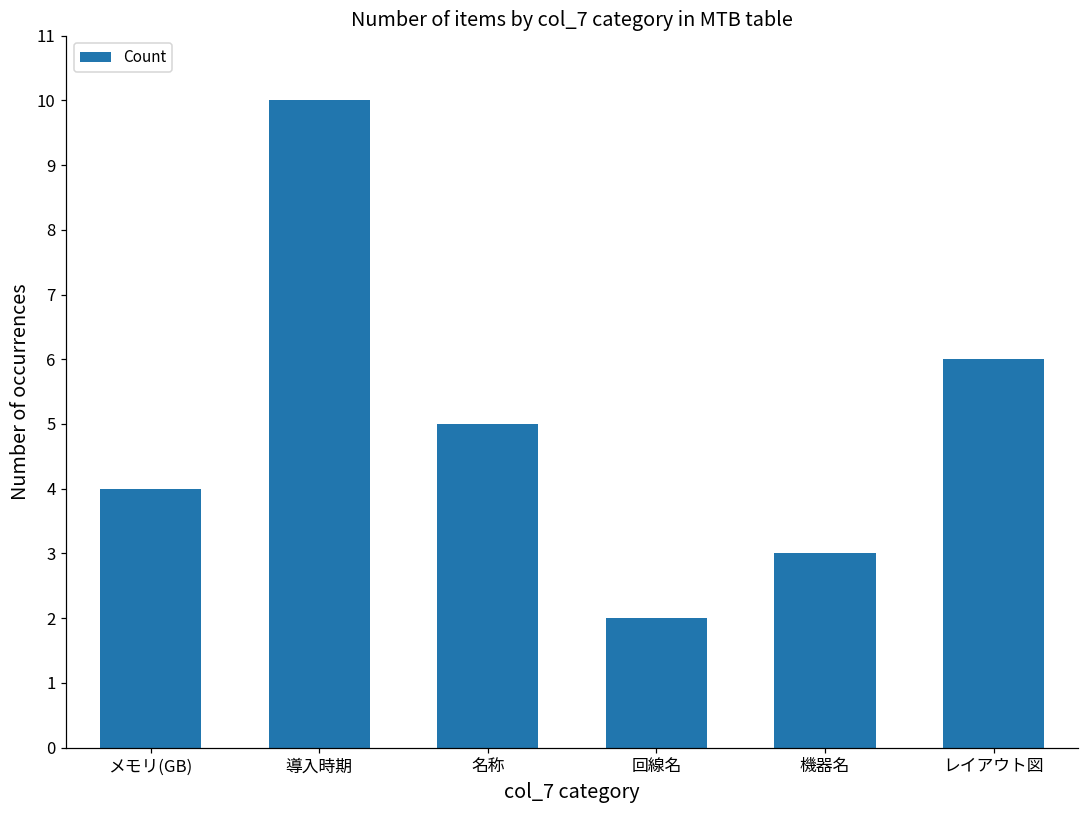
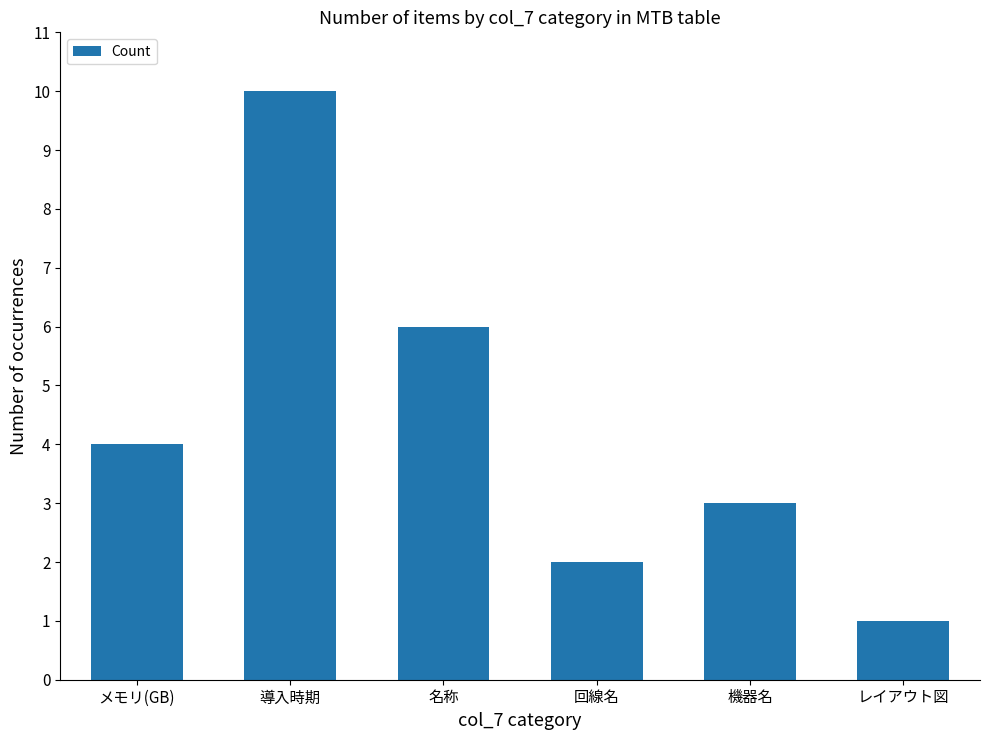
  {
    "メモリ(GB)": 4,
    "導入時期": 10,
-   "名称": 5,
+   "名称": 6,
    "回線名": 2,
    "機器名": 3,
-   "レイアウト図": 6
+   "レイアウト図": 1
  }
